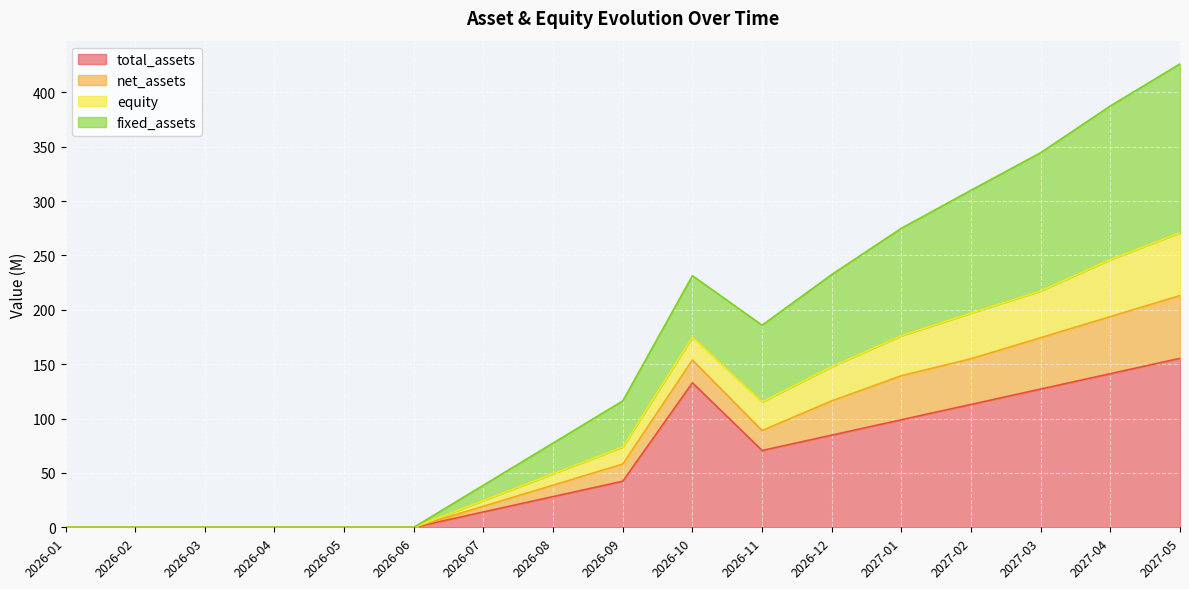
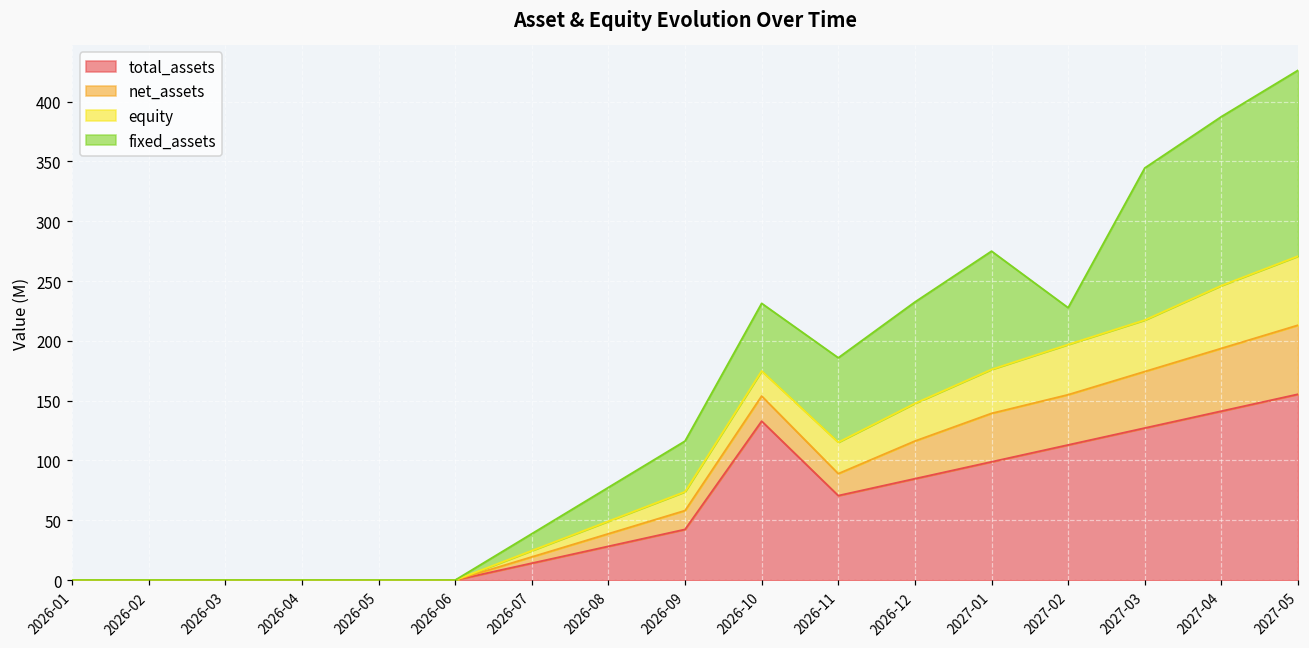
  {
    "total_assets": {
      "2026-07": 14,
      "2026-08": 28,
      "2026-09": 42,
      "2026-10": 133,
      "2026-11": 71,
      "2026-12": 85,
      "2027-01": 99,
      "2027-02": 113,
      "2027-03": 127,
      "2027-04": 141,
      "2027-05": 155
    },
    "fixed_assets": {
      "2026-07": 14,
      "2026-08": 28,
      "2026-09": 42,
      "2026-10": 56,
      "2026-11": 71,
      "2026-12": 85,
      "2027-01": 99,
-     "2027-02": 113,
+     "2027-02": 31,
      "2027-03": 127,
      "2027-04": 141,
      "2027-05": 155
    }
  }
